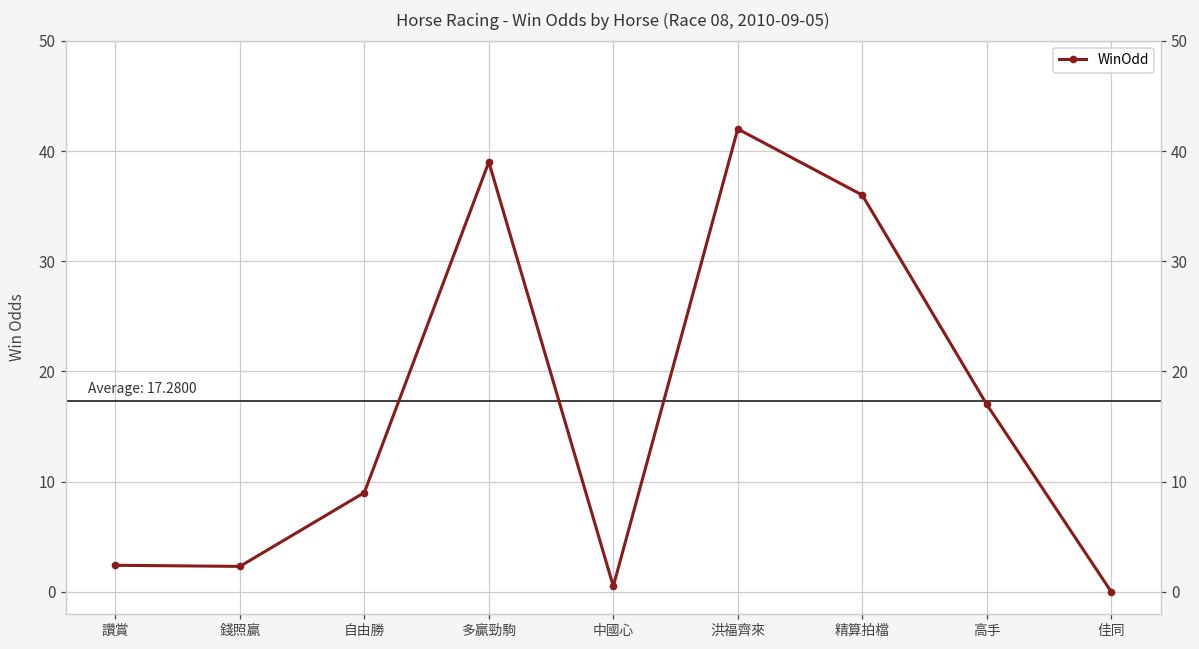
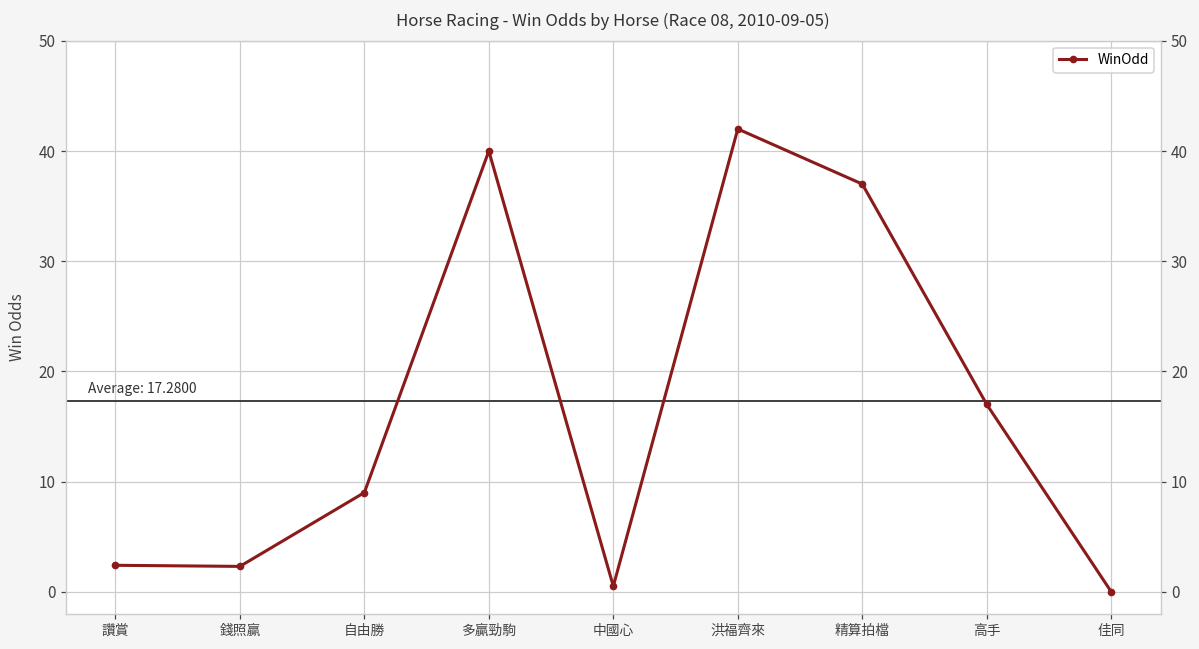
  {
    "讚賞": 2.4,
    "錢照贏": 2.3,
    "自由勝": 9,
-   "多贏勁駒": 39,
+   "多贏勁駒": 40,
    "中國心": 0.5,
    "洪福齊來": 42,
-   "精算拍檔": 36,
+   "精算拍檔": 37,
    "高手": 17,
    "佳同": 0
  }
